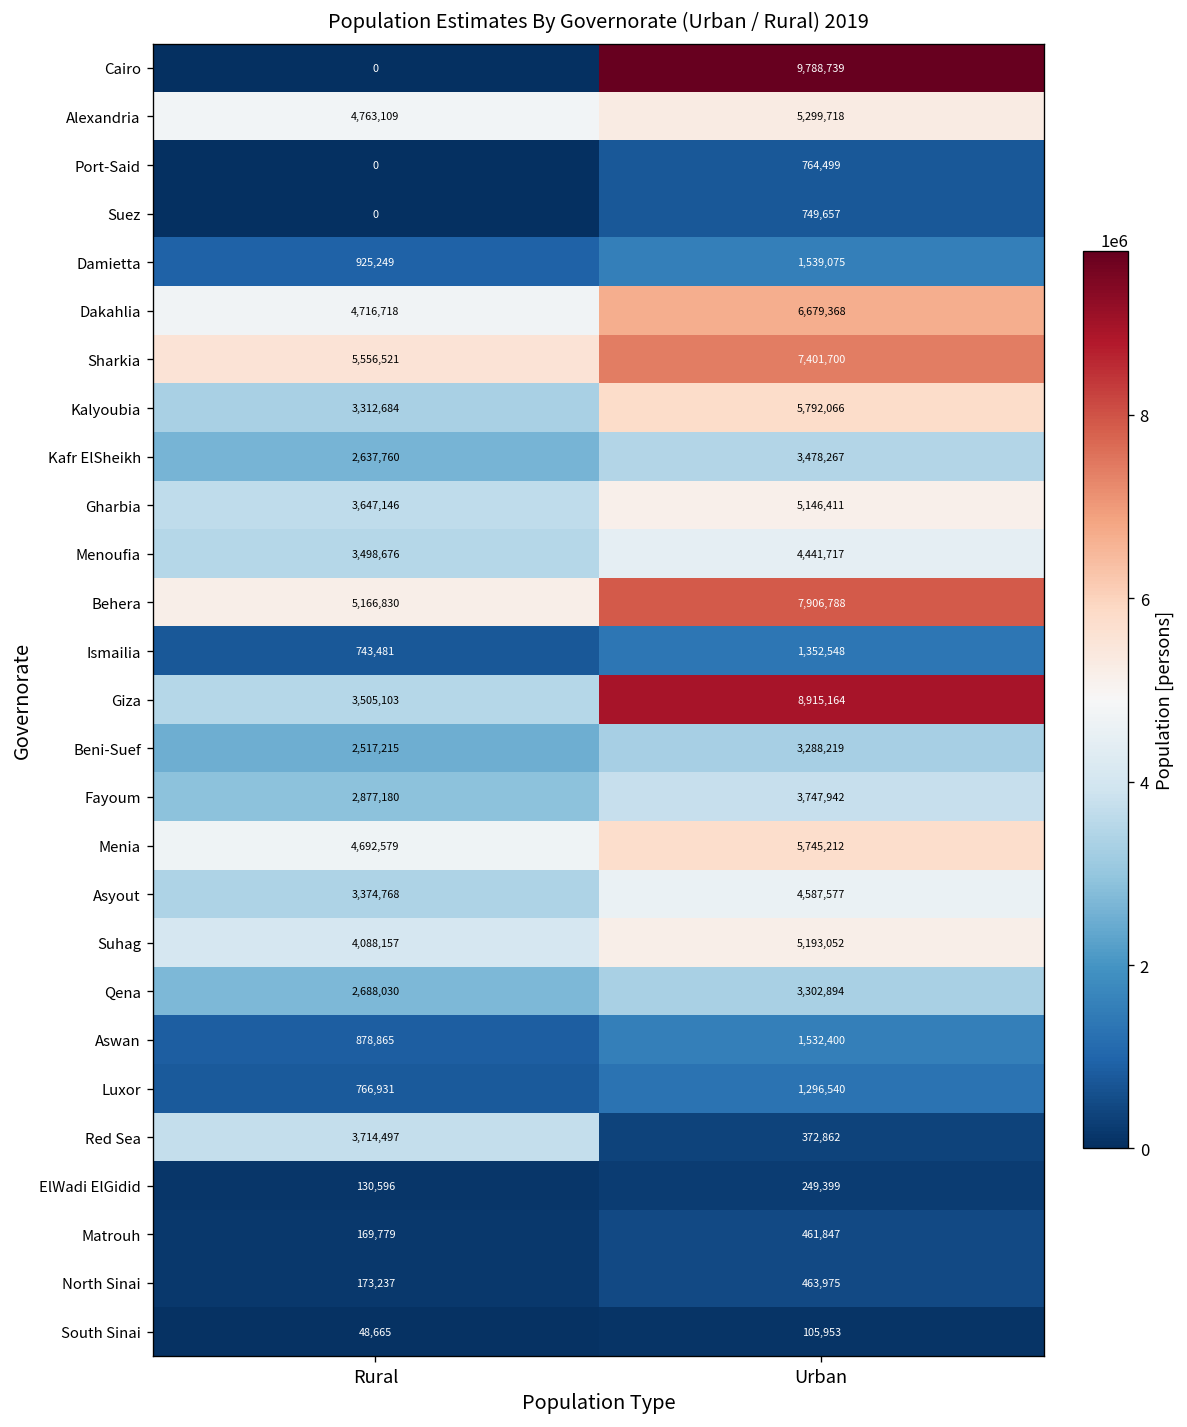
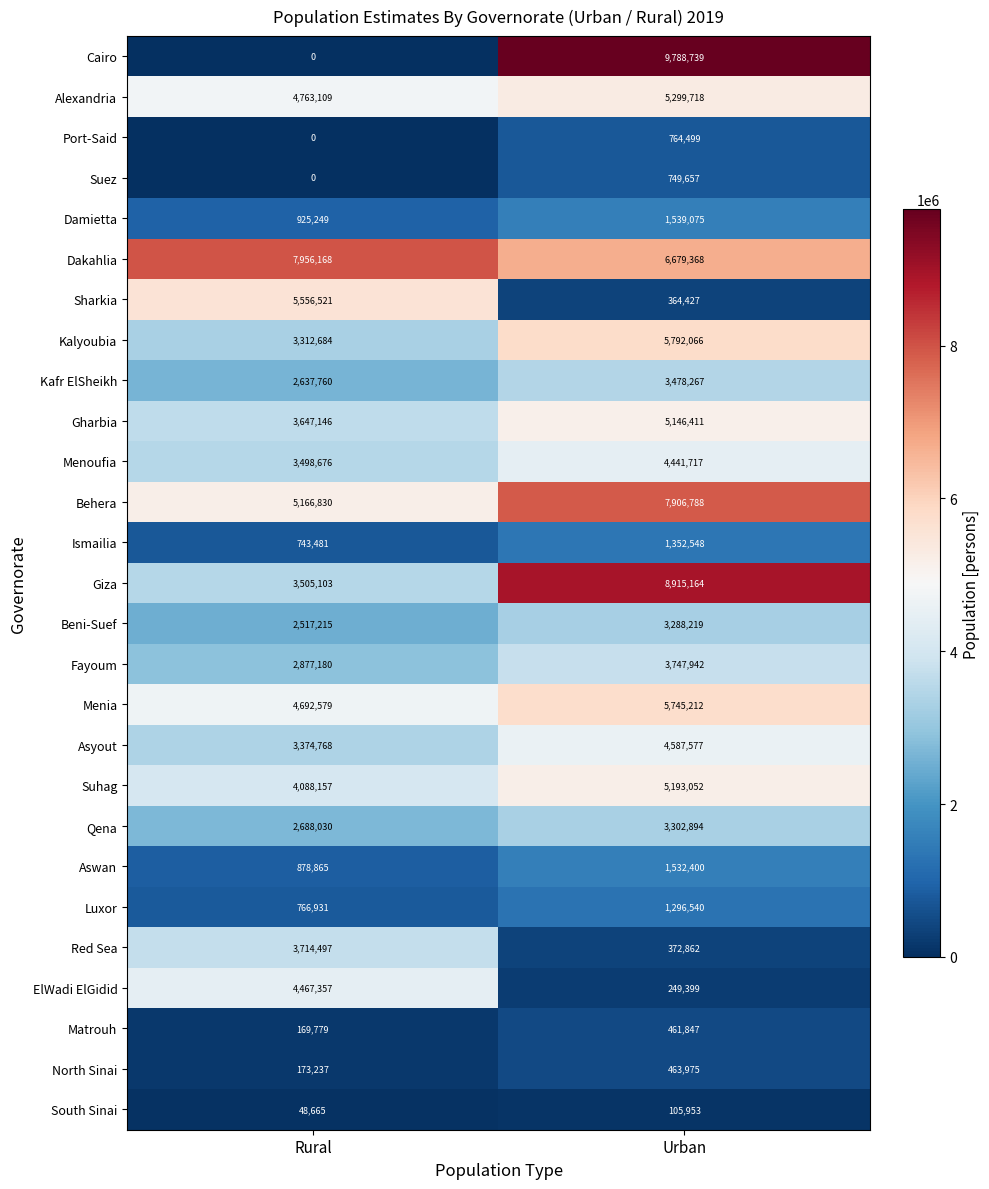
  {
    "Cairo": {
      "Rural": "0",
      "Urban": "9,788,739"
    },
    "Alexandria": {
      "Rural": "4,763,109",
      "Urban": "5,299,718"
    },
    "Port-Said": {
      "Rural": "0",
      "Urban": "764,499"
    },
    "Suez": {
      "Rural": "0",
      "Urban": "749,657"
    },
    "Damietta": {
      "Rural": "925,249",
      "Urban": "1,539,075"
    },
    "Dakahlia": {
-     "Rural": "4,716,718",
+     "Rural": "7,956,168",
      "Urban": "6,679,368"
    },
    "Sharkia": {
      "Rural": "5,556,521",
-     "Urban": "7,401,700"
+     "Urban": "364,427"
    },
    "Kalyoubia": {
      "Rural": "3,312,684",
      "Urban": "5,792,066"
    },
    "Kafr ElSheikh": {
      "Rural": "2,637,760",
      "Urban": "3,478,267"
    },
    "Gharbia": {
      "Rural": "3,647,146",
      "Urban": "5,146,411"
    },
    "Menoufia": {
      "Rural": "3,498,676",
      "Urban": "4,441,717"
    },
    "Behera": {
      "Rural": "5,166,830",
      "Urban": "7,906,788"
    },
    "Ismailia": {
      "Rural": "743,481",
      "Urban": "1,352,548"
    },
    "Giza": {
      "Rural": "3,505,103",
      "Urban": "8,915,164"
    },
    "Beni-Suef": {
      "Rural": "2,517,215",
      "Urban": "3,288,219"
    },
    "Fayoum": {
      "Rural": "2,877,180",
      "Urban": "3,747,942"
    },
    "Menia": {
      "Rural": "4,692,579",
      "Urban": "5,745,212"
    },
    "Asyout": {
      "Rural": "3,374,768",
      "Urban": "4,587,577"
    },
    "Suhag": {
      "Rural": "4,088,157",
      "Urban": "5,193,052"
    },
    "Qena": {
      "Rural": "2,688,030",
      "Urban": "3,302,894"
    },
    "Aswan": {
      "Rural": "878,865",
      "Urban": "1,532,400"
    },
    "Luxor": {
      "Rural": "766,931",
      "Urban": "1,296,540"
    },
    "Red Sea": {
      "Rural": "3,714,497",
      "Urban": "372,862"
    },
    "ElWadi ElGidid": {
-     "Rural": "130,596",
+     "Rural": "4,467,357",
      "Urban": "249,399"
    },
    "Matrouh": {
      "Rural": "169,779",
      "Urban": "461,847"
    },
    "North Sinai": {
      "Rural": "173,237",
      "Urban": "463,975"
    },
    "South Sinai": {
      "Rural": "48,665",
      "Urban": "105,953"
    }
  }
